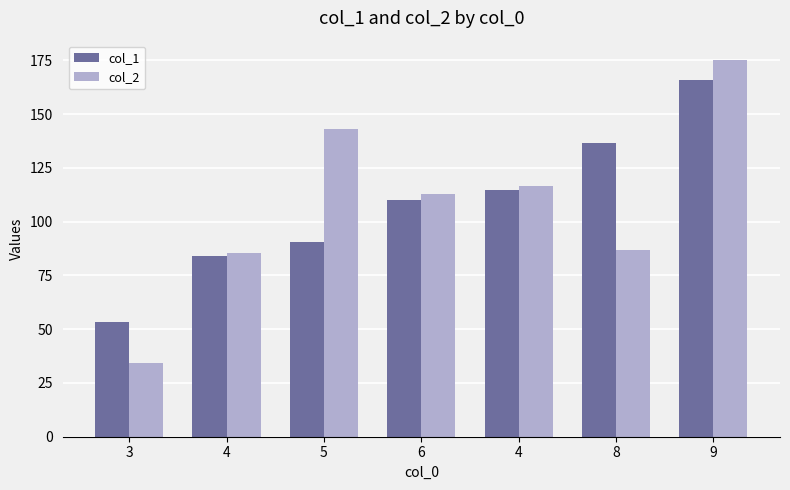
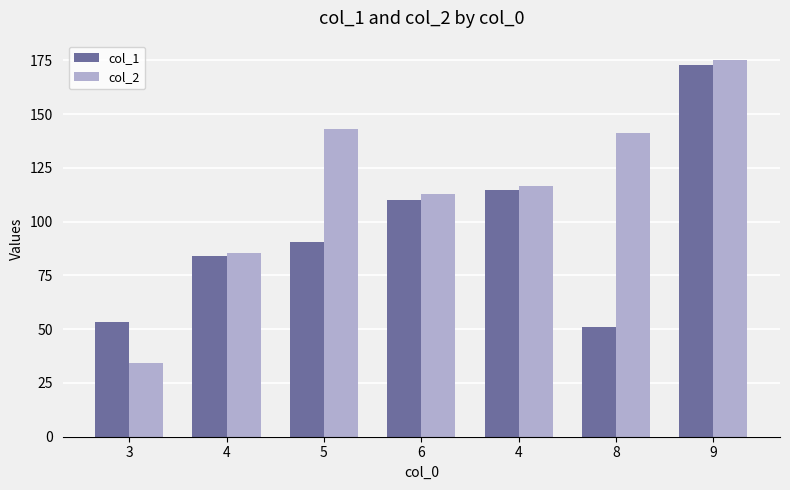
  {
    "col_1": {
      "3": 53,
      "5": 90,
      "6": 110,
-     "8": 137,
-     "9": 166
+     "8": 51,
+     "9": 173
    },
    "col_2": {
      "3": 35,
      "5": 143,
      "6": 113,
-     "8": 87,
+     "8": 141,
      "9": 175
    }
  }
